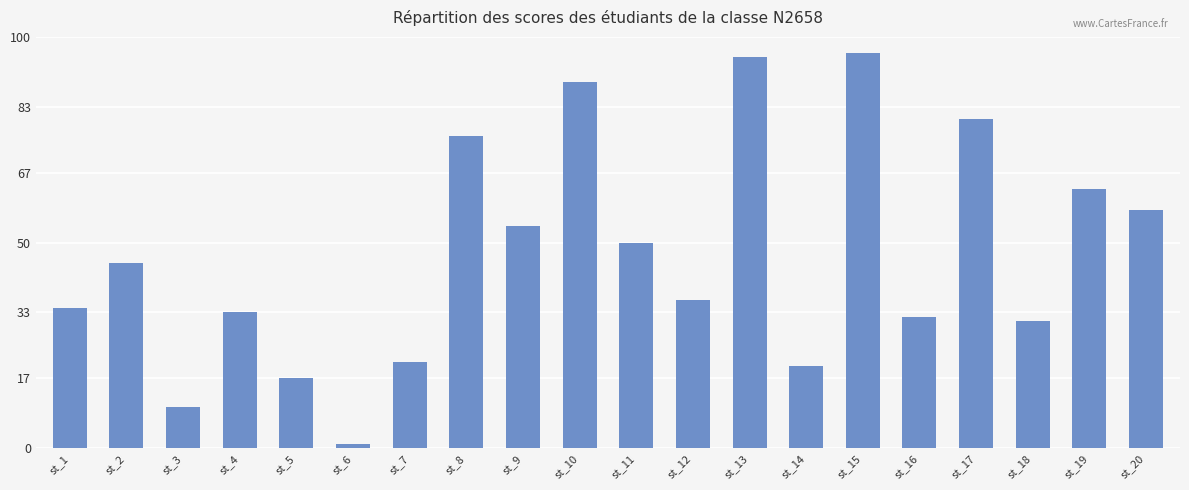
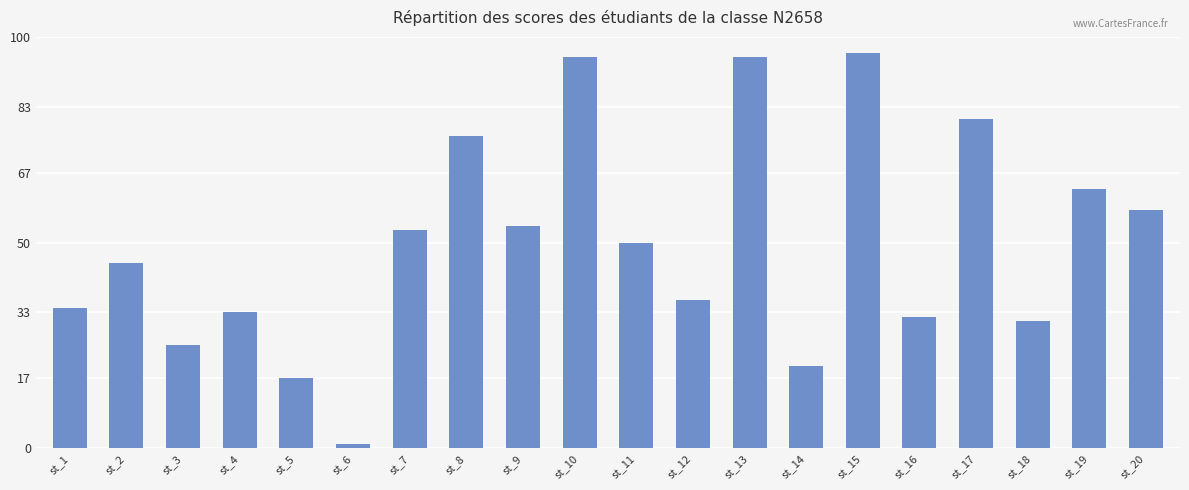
  {
    "st_1": 34,
    "st_2": 45,
-   "st_3": 10,
+   "st_3": 25,
    "st_4": 33,
    "st_5": 17,
    "st_6": 1,
-   "st_7": 21,
+   "st_7": 53,
    "st_8": 76,
    "st_9": 54,
-   "st_10": 89,
+   "st_10": 95,
    "st_11": 50,
    "st_12": 36,
    "st_13": 95,
    "st_14": 20,
    "st_15": 96,
    "st_16": 32,
    "st_17": 80,
    "st_18": 31,
    "st_19": 63,
    "st_20": 58
  }
